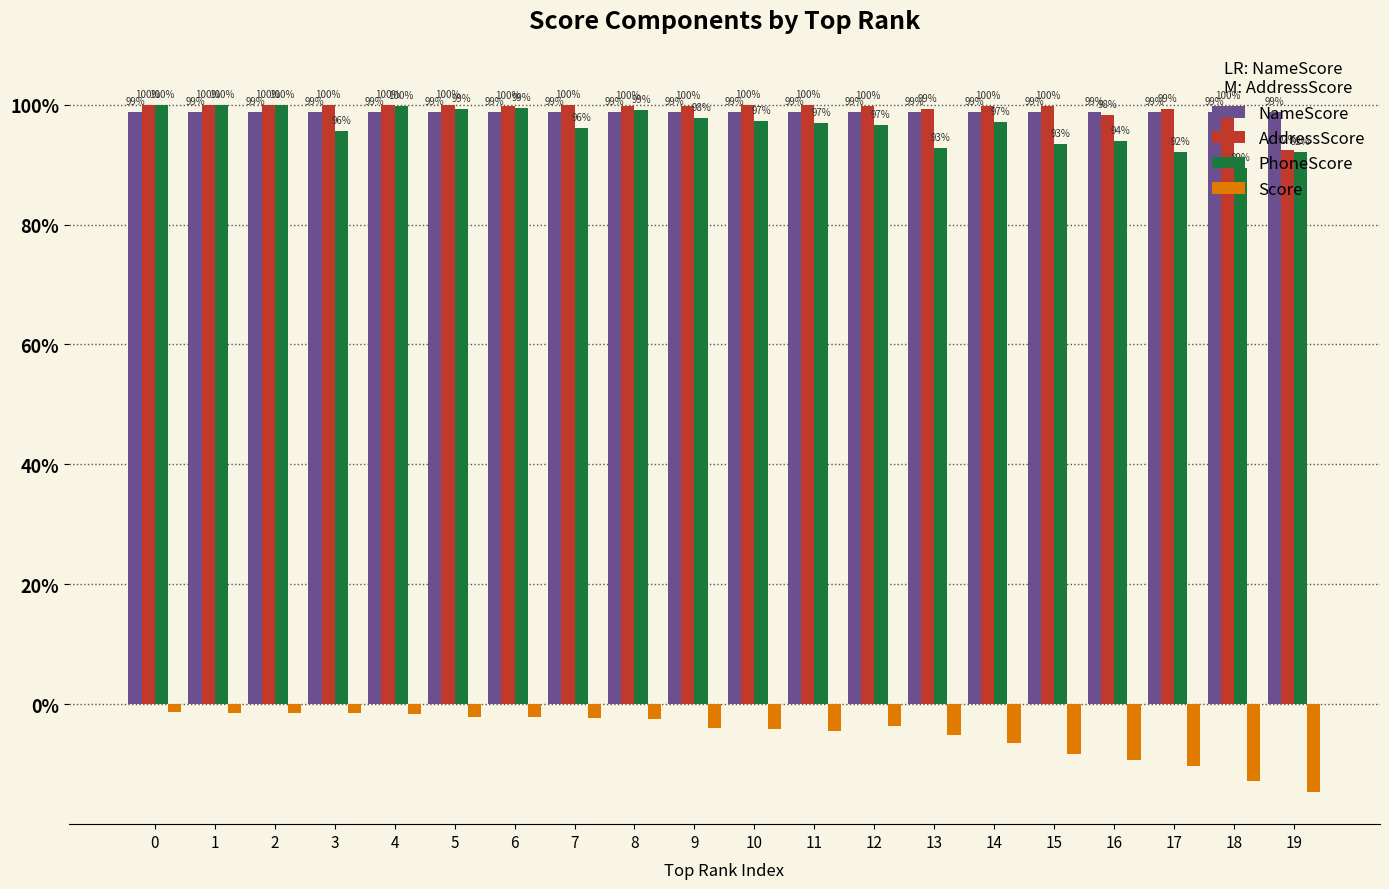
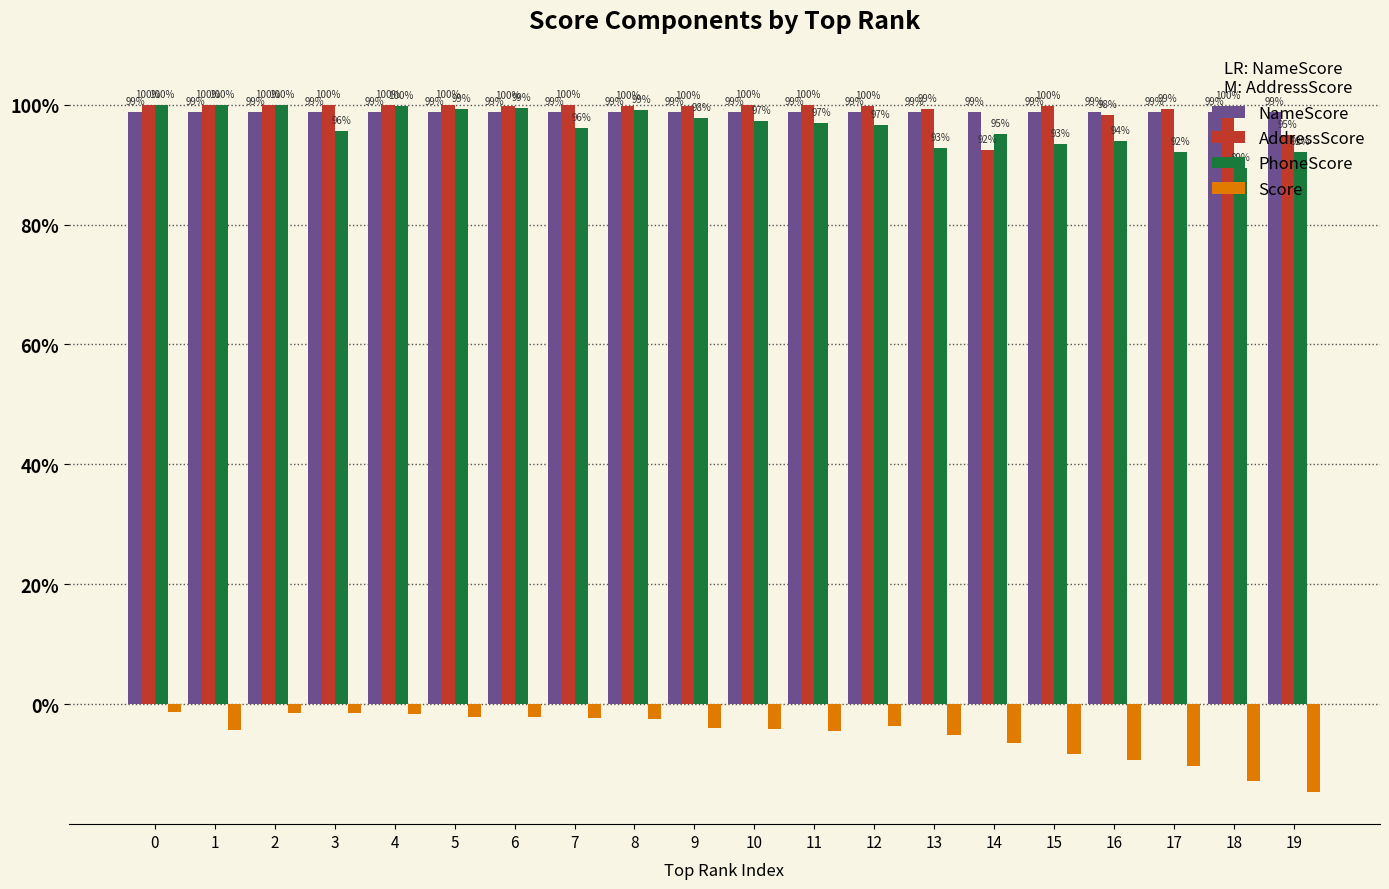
  {
    "NameScore": {
      "0": "99%",
      "1": "99%",
      "2": "99%",
      "3": "99%",
      "4": "99%",
      "5": "99%",
      "7": "99%",
      "10": "99%",
      "11": "99%",
      "19": "99%"
    },
    "AddressScore": {
      "3": "100%",
      "7": "100%",
      "9": "100%",
      "10": "100%",
      "11": "100%",
-     "14": "100%",
+     "14": "92%",
      "18": "100%",
-     "19": "92%"
+     "19": "95%"
    },
    "PhoneScore": {
      "3": "96%",
      "7": "96%",
      "9": "98%",
      "10": "97%",
      "11": "97%",
      "12": "97%",
      "13": "93%",
-     "14": "97%",
+     "14": "95%",
      "15": "93%",
      "16": "94%",
      "17": "92%",
      "18": "89%"
    },
    "Score": {
      "0": "-1%",
-     "1": "-1%",
+     "1": "-4%",
      "2": "-1%",
      "3": "-2%",
      "4": "-2%",
      "5": "-2%",
      "6": "-2%",
      "7": "-2%",
      "8": "-3%",
      "9": "-4%",
      "10": "-4%",
      "11": "-5%",
      "12": "-4%",
      "13": "-5%",
      "14": "-7%",
      "15": "-8%",
      "16": "-9%",
      "17": "-10%",
      "18": "-13%",
      "19": "-15%"
    }
  }
